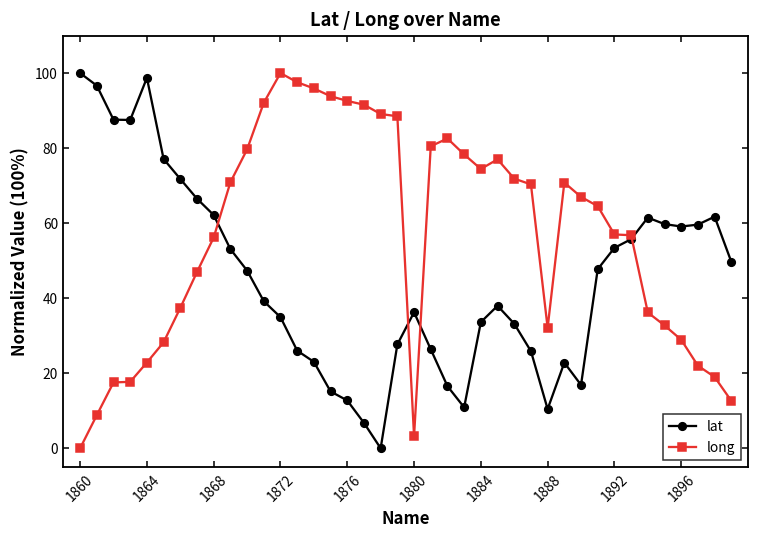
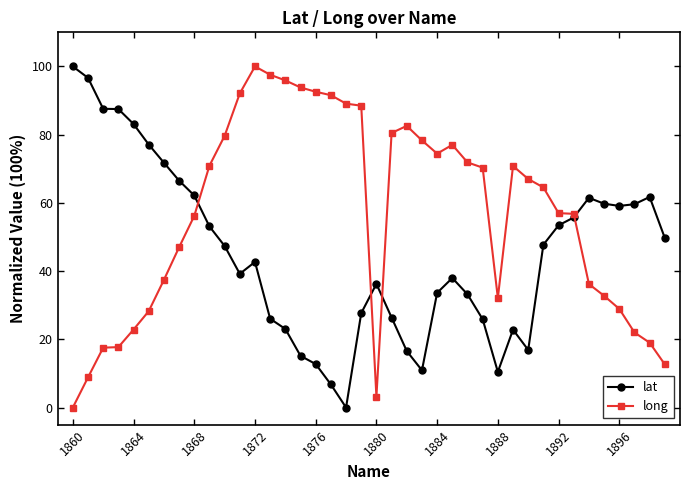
  {
    "lat": {
      "1860": 100,
-     "1864": 99,
+     "1864": 83,
      "1868": 62,
-     "1872": 35,
+     "1872": 43,
      "1876": 13,
      "1880": 36,
      "1884": 34,
      "1888": 10,
      "1892": 53,
      "1896": 59
    },
    "long": {
      "1860": 0,
      "1864": 23,
      "1868": 56,
      "1872": 100,
      "1876": 93,
      "1880": 3,
      "1884": 74,
      "1888": 32,
      "1892": 57,
      "1896": 29
    }
  }
